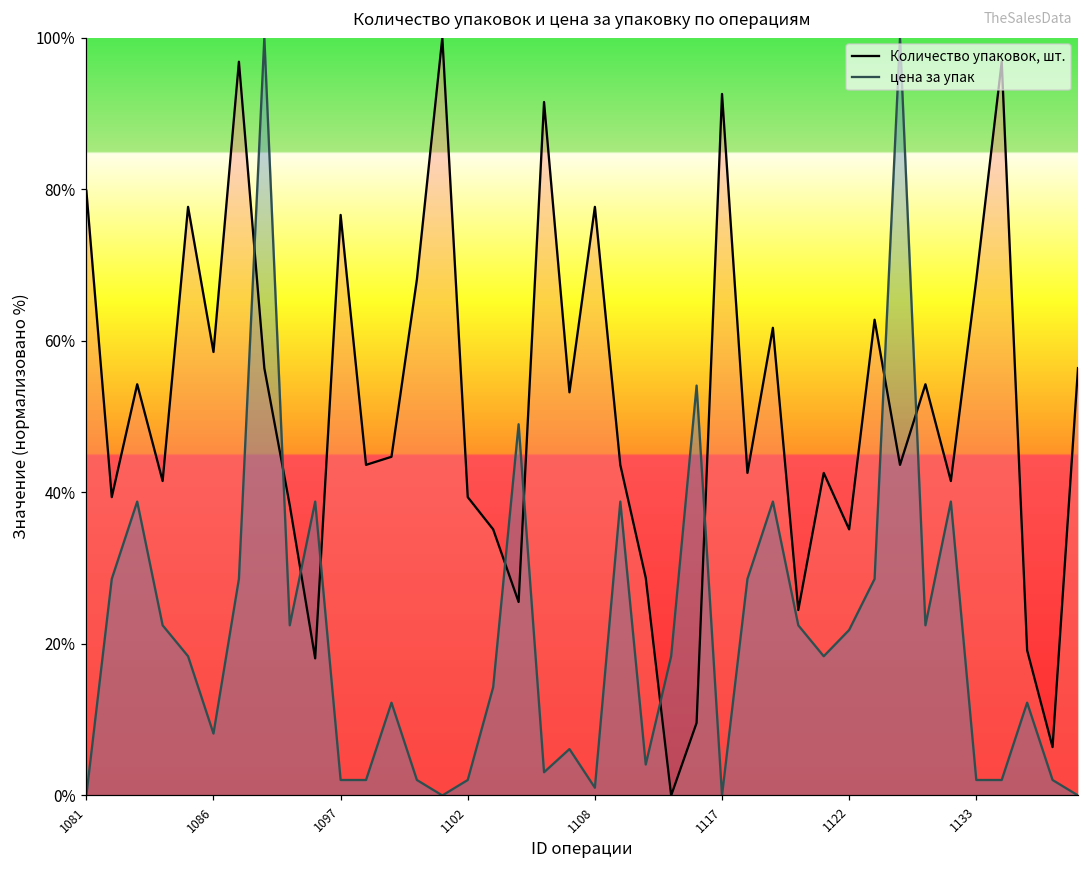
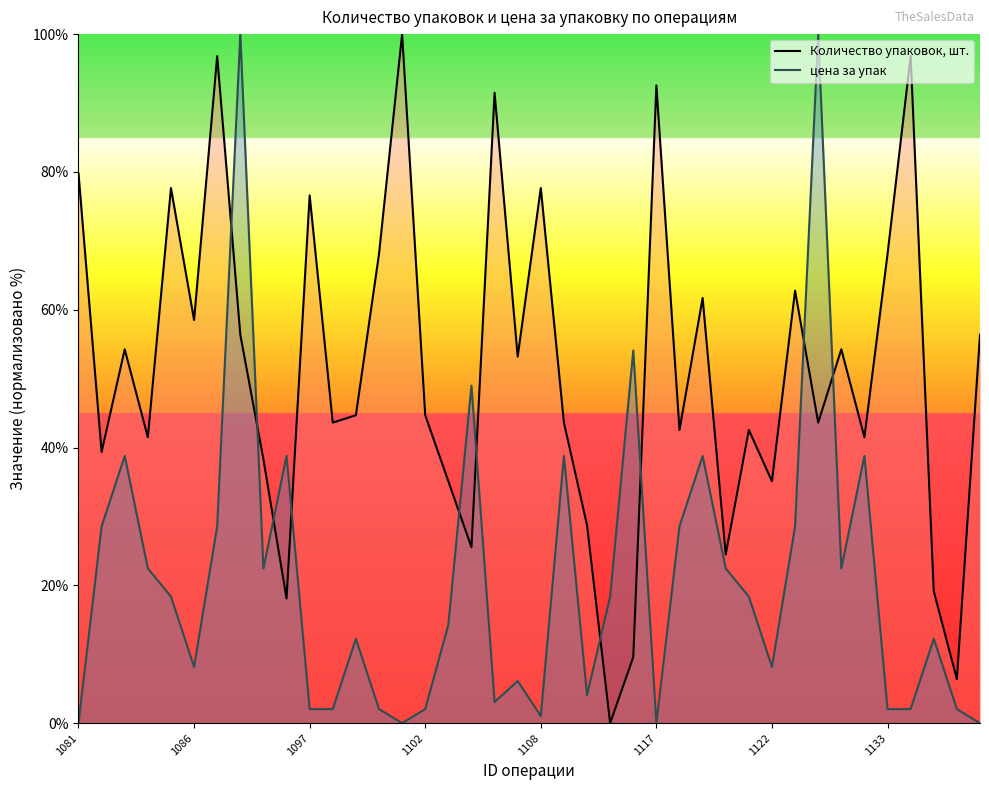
  {
    "Количество упаковок, шт.": {
      "1081": "80%",
      "1086": "59%",
      "1097": "77%",
-     "1102": "39%",
+     "1102": "45%",
      "1108": "78%",
      "1117": "93%",
      "1122": "35%",
      "1133": "68%"
    },
    "цена за упак": {
      "1081": "0%",
      "1086": "8%",
      "1097": "2%",
      "1102": "2%",
      "1108": "1%",
      "1117": "0%",
-     "1122": "22%",
+     "1122": "8%",
      "1133": "2%"
    }
  }
